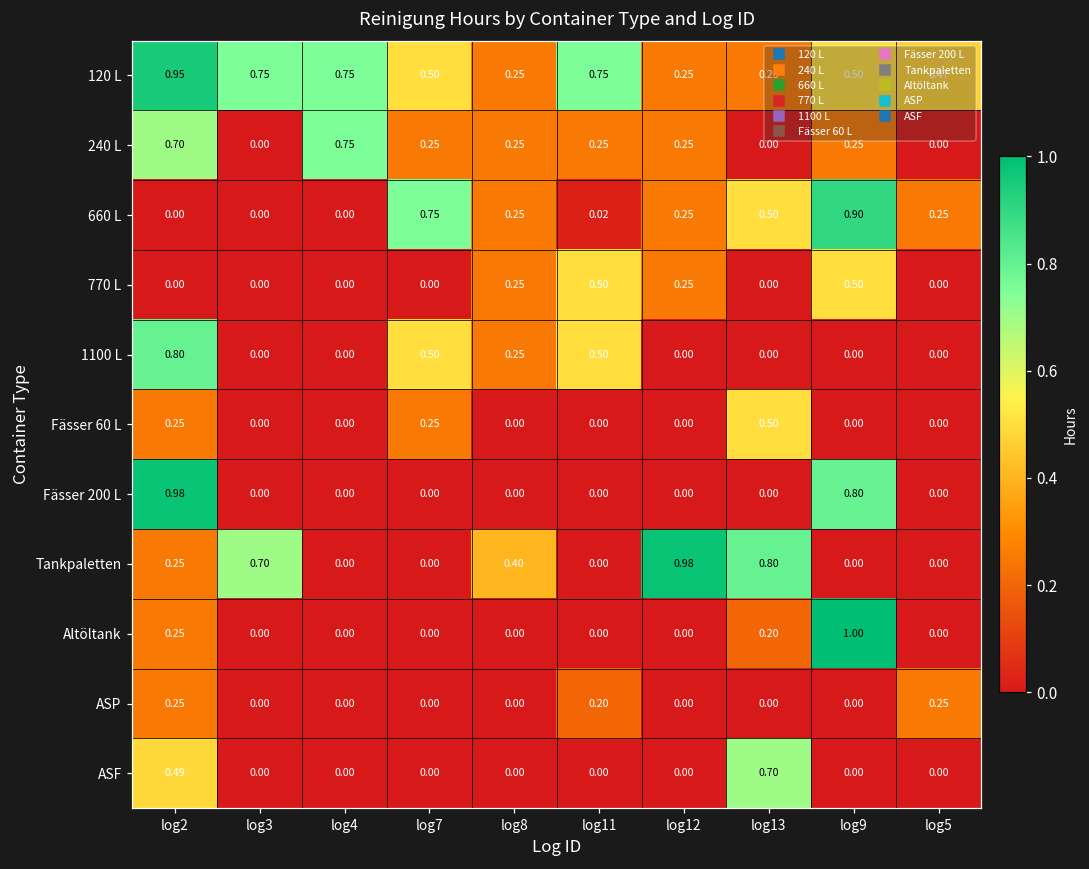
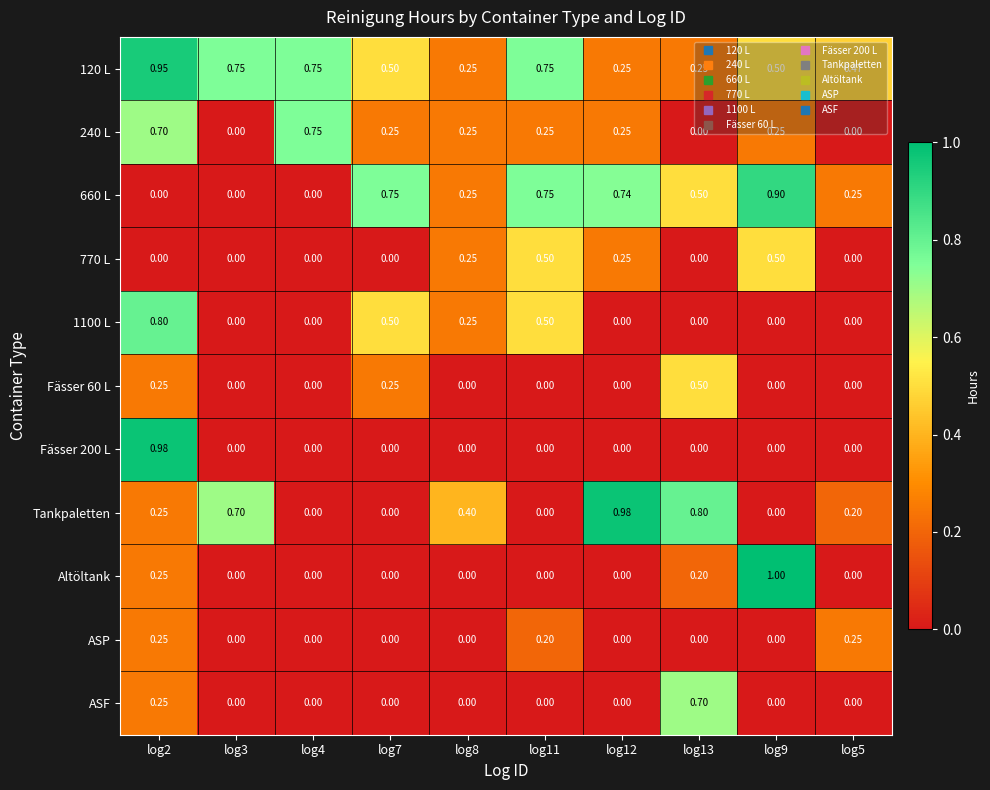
  {
    "120 L": {
      "log2": 0.95,
      "log3": 0.75,
      "log4": 0.75,
      "log7": 0.50,
      "log8": 0.25,
      "log11": 0.75,
      "log12": 0.25
    },
    "240 L": {
      "log2": 0.70,
      "log3": 0.00,
      "log4": 0.75,
      "log7": 0.25,
      "log8": 0.25,
      "log11": 0.25,
      "log12": 0.25
    },
    "660 L": {
      "log2": 0.00,
      "log3": 0.00,
      "log4": 0.00,
      "log7": 0.75,
      "log8": 0.25,
-     "log11": 0.02,
-     "log12": 0.25,
+     "log11": 0.75,
+     "log12": 0.74,
      "log13": 0.50,
      "log9": 0.90,
      "log5": 0.25
    },
    "770 L": {
      "log2": 0.00,
      "log3": 0.00,
      "log4": 0.00,
      "log7": 0.00,
      "log8": 0.25,
      "log11": 0.50,
      "log12": 0.25,
      "log13": 0.00,
      "log9": 0.50,
      "log5": 0.00
    },
    "1100 L": {
      "log2": 0.80,
      "log3": 0.00,
      "log4": 0.00,
      "log7": 0.50,
      "log8": 0.25,
      "log11": 0.50,
      "log12": 0.00,
      "log13": 0.00,
      "log9": 0.00,
      "log5": 0.00
    },
    "Fässer 60 L": {
      "log2": 0.25,
      "log3": 0.00,
      "log4": 0.00,
      "log7": 0.25,
      "log8": 0.00,
      "log11": 0.00,
      "log12": 0.00,
      "log13": 0.50,
      "log9": 0.00,
      "log5": 0.00
    },
    "Fässer 200 L": {
      "log2": 0.98,
      "log3": 0.00,
      "log4": 0.00,
      "log7": 0.00,
      "log8": 0.00,
      "log11": 0.00,
      "log12": 0.00,
      "log13": 0.00,
-     "log9": 0.80,
+     "log9": 0.00,
      "log5": 0.00
    },
    "Tankpaletten": {
      "log2": 0.25,
      "log3": 0.70,
      "log4": 0.00,
      "log7": 0.00,
      "log8": 0.40,
      "log11": 0.00,
      "log12": 0.98,
      "log13": 0.80,
      "log9": 0.00,
-     "log5": 0.00
+     "log5": 0.20
    },
    "Altöltank": {
      "log2": 0.25,
      "log3": 0.00,
      "log4": 0.00,
      "log7": 0.00,
      "log8": 0.00,
      "log11": 0.00,
      "log12": 0.00,
      "log13": 0.20,
      "log9": 1.00,
      "log5": 0.00
    },
    "ASP": {
      "log2": 0.25,
      "log3": 0.00,
      "log4": 0.00,
      "log7": 0.00,
      "log8": 0.00,
      "log11": 0.20,
      "log12": 0.00,
      "log13": 0.00,
      "log9": 0.00,
      "log5": 0.25
    },
    "ASF": {
-     "log2": 0.49,
+     "log2": 0.25,
      "log3": 0.00,
      "log4": 0.00,
      "log7": 0.00,
      "log8": 0.00,
      "log11": 0.00,
      "log12": 0.00,
      "log13": 0.70,
      "log9": 0.00,
      "log5": 0.00
    }
  }
